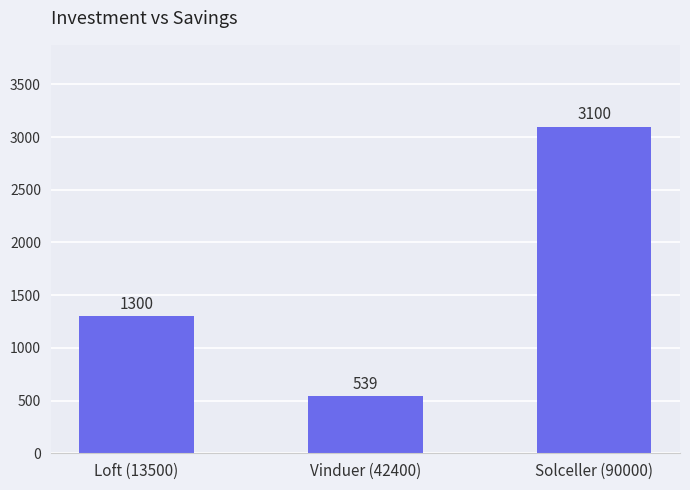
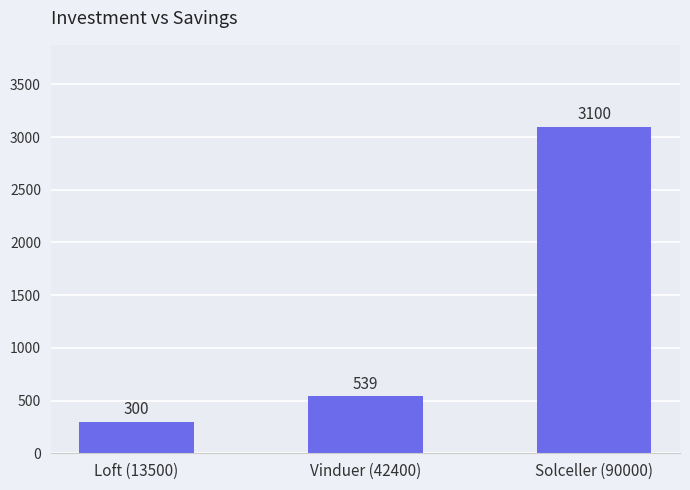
  {
-   "Loft (13500)": 1300,
+   "Loft (13500)": 300,
    "Vinduer (42400)": 539,
    "Solceller (90000)": 3100
  }
